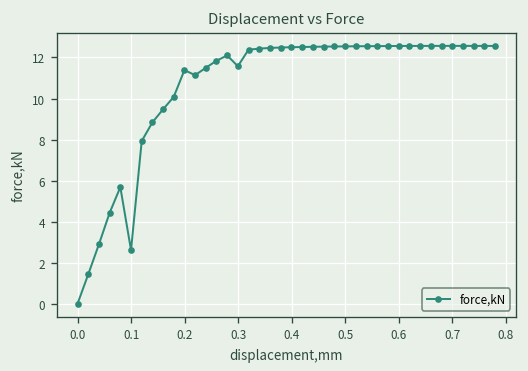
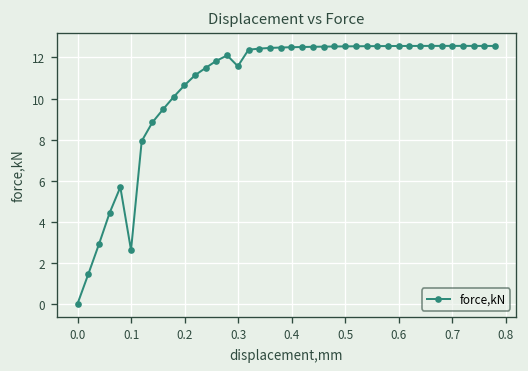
  {
    "0.0": 0.0,
    "0.1": 2.6,
-   "0.2": 11.4,
+   "0.2": 10.6,
    "0.3": 11.6,
    "0.5": 12.5,
    "0.6": 12.6
  }
